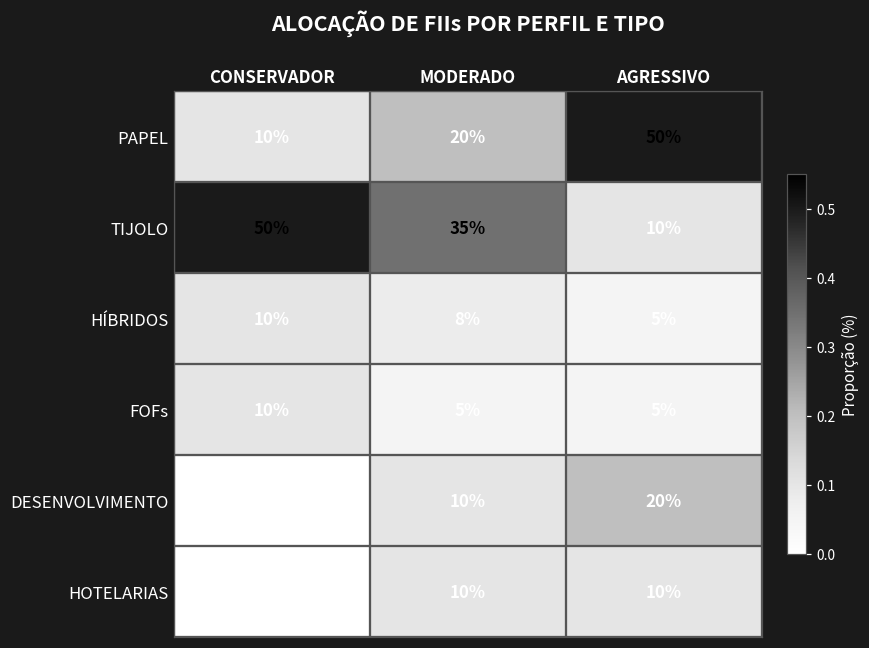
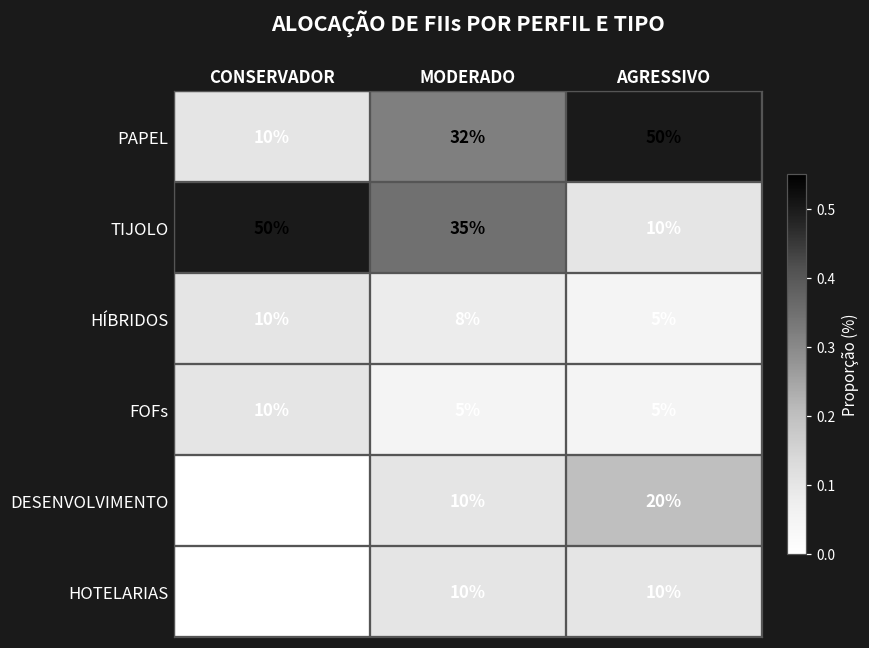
  {
    "PAPEL": {
-     "MODERADO": "20%"
+     "MODERADO": "32%"
    },
    "TIJOLO": {
      "MODERADO": "35%"
    },
    "DESENVOLVIMENTO": {
      "AGRESSIVO": "20%"
    }
  }
